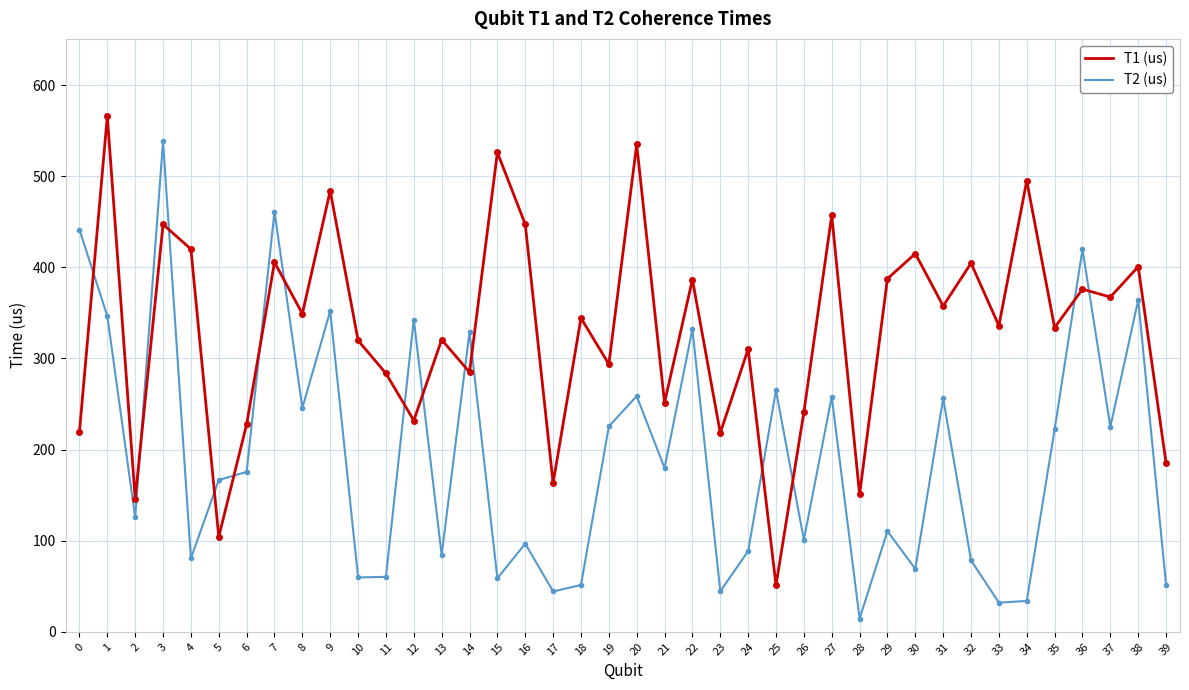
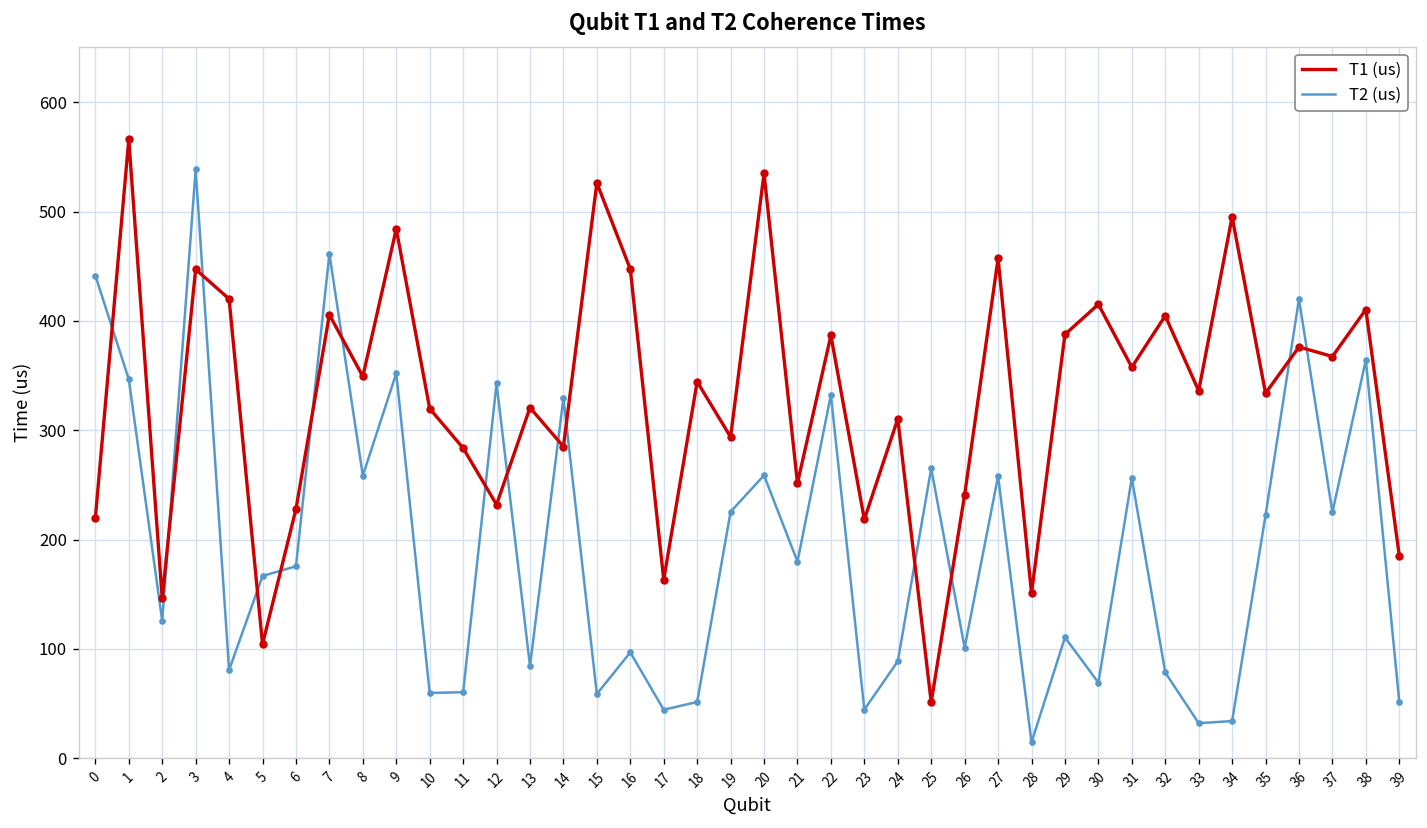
  {
    "T1 (us)": {
      "0": 220,
      "1": 570,
      "2": 150,
      "3": 450,
      "4": 420,
      "5": 100,
      "6": 230,
      "7": 410,
      "8": 350,
      "9": 480,
      "10": 320,
      "11": 280,
      "12": 230,
      "13": 320,
      "14": 280,
      "15": 530,
      "16": 450,
      "17": 160,
      "18": 340,
      "19": 290,
      "20": 530,
      "21": 250,
      "22": 390,
      "23": 220,
      "24": 310,
      "25": 50,
      "26": 240,
      "27": 460,
      "28": 150,
      "29": 390,
      "30": 420,
      "31": 360,
      "32": 400,
      "33": 340,
      "34": 500,
      "35": 330,
      "36": 380,
      "37": 370,
-     "38": 400,
+     "38": 410,
      "39": 190
    },
    "T2 (us)": {
      "0": 440,
      "1": 350,
      "2": 130,
      "3": 540,
      "4": 80,
      "5": 170,
      "6": 180,
      "7": 460,
-     "8": 250,
+     "8": 260,
      "9": 350,
      "10": 60,
      "11": 60,
      "12": 340,
      "13": 80,
      "14": 330,
      "15": 60,
      "16": 100,
      "17": 40,
      "18": 50,
      "19": 230,
      "20": 260,
      "21": 180,
      "22": 330,
      "23": 40,
      "24": 90,
      "25": 260,
      "26": 100,
      "27": 260,
      "28": 10,
      "29": 110,
      "30": 70,
      "31": 260,
      "32": 80,
      "33": 30,
      "34": 30,
      "35": 220,
      "36": 420,
      "37": 220,
      "38": 360,
      "39": 50
    }
  }
